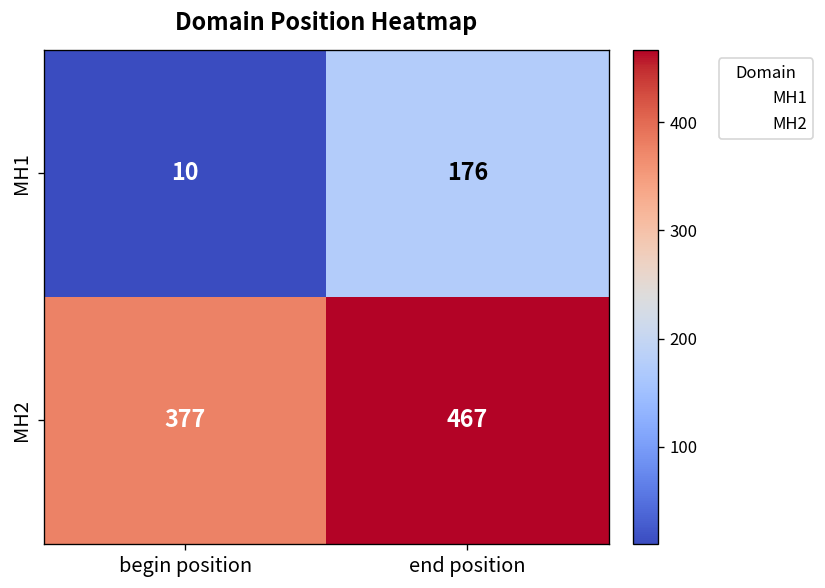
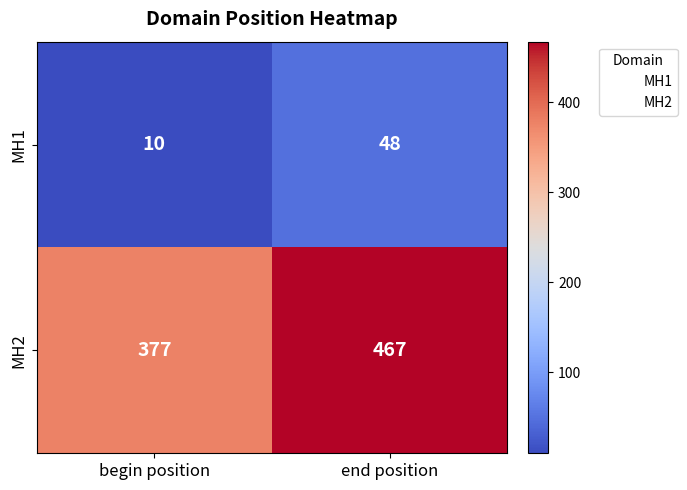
  {
    "MH1": {
      "begin position": 10,
-     "end position": 176
+     "end position": 48
    },
    "MH2": {
      "begin position": 377,
      "end position": 467
    }
  }
